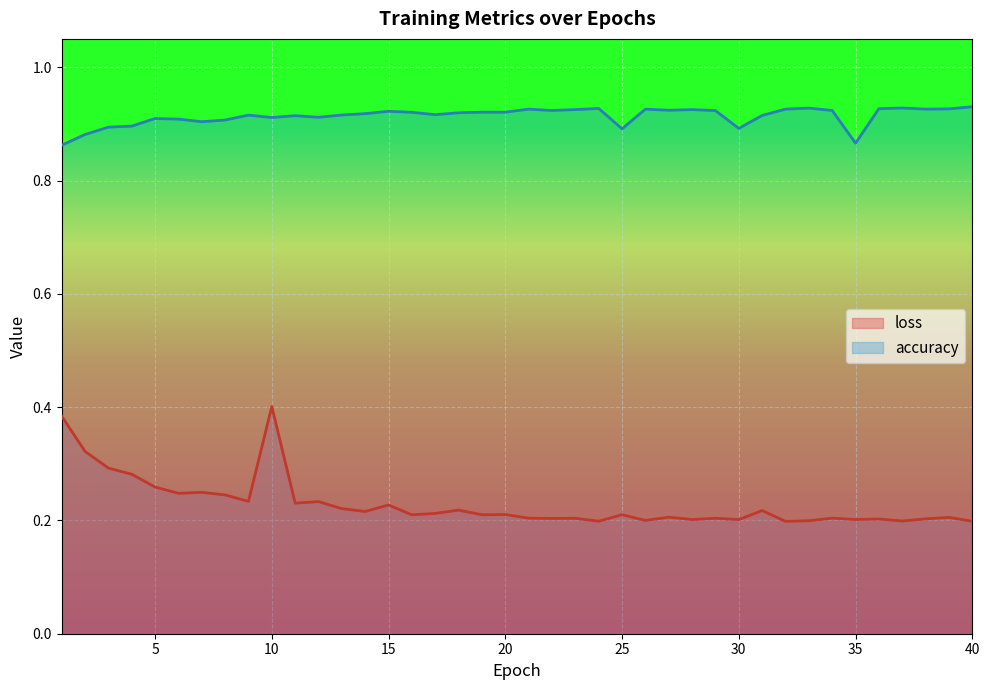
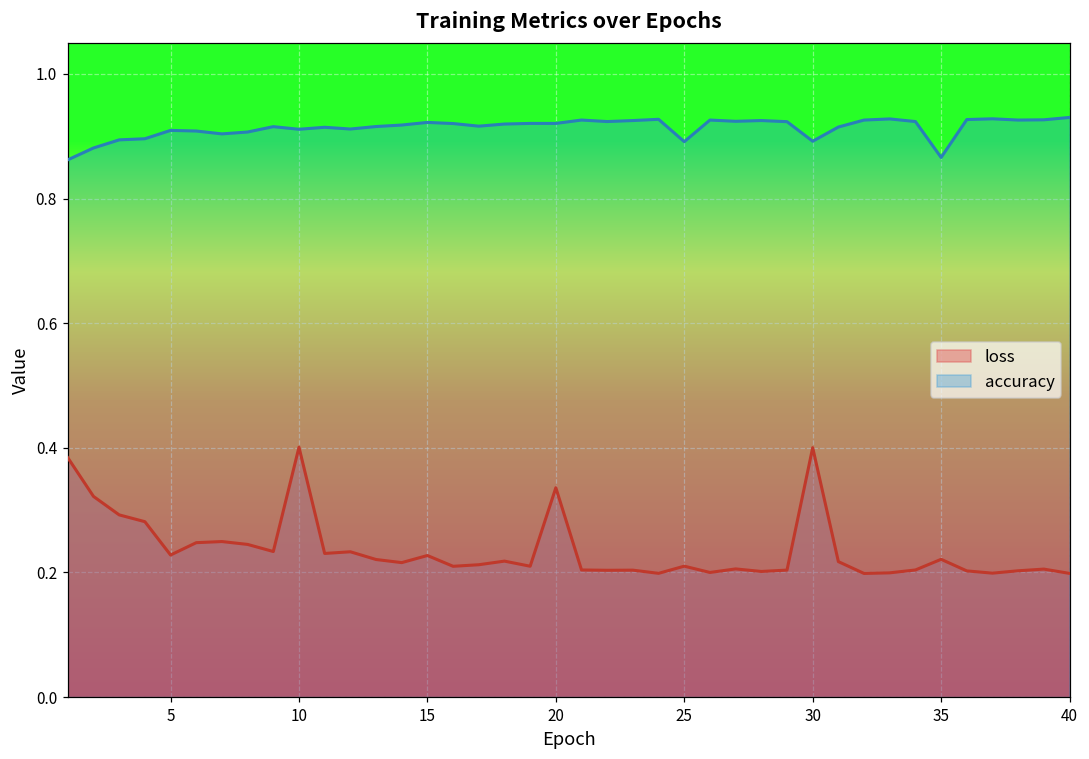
  {
    "loss": {
-     "5": 0.26,
+     "5": 0.23,
      "10": 0.40,
      "15": 0.23,
-     "20": 0.21,
+     "20": 0.34,
      "25": 0.21,
-     "30": 0.20,
-     "35": 0.20,
+     "30": 0.40,
+     "35": 0.22,
      "40": 0.20
    },
    "accuracy": {
      "5": 0.91,
      "10": 0.91,
      "15": 0.92,
      "20": 0.92,
      "25": 0.89,
      "30": 0.89,
      "35": 0.87,
      "40": 0.93
    }
  }
